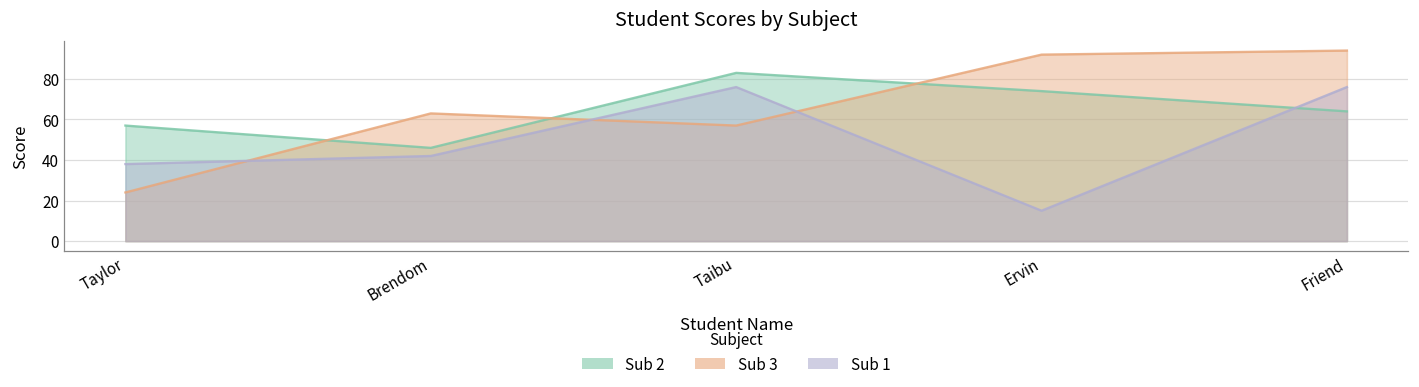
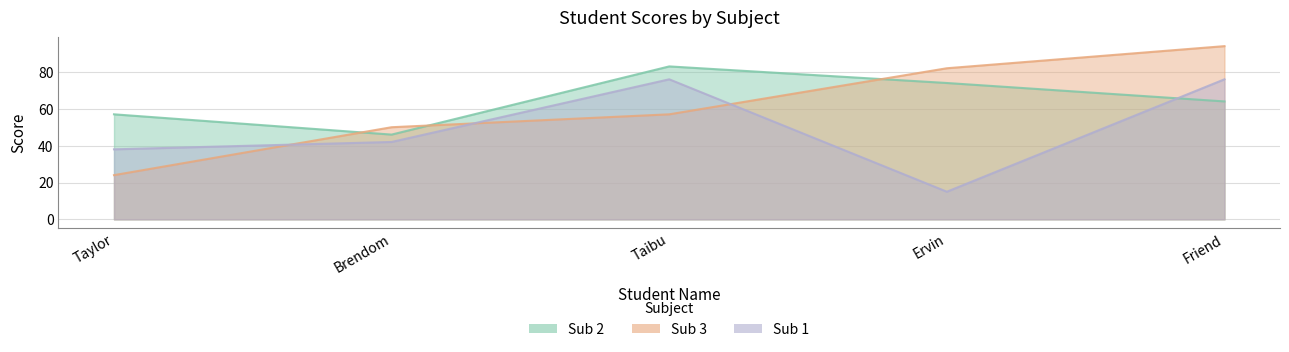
  {
    "Sub 3": {
      "Taylor": 24,
-     "Brendom": 63,
+     "Brendom": 50,
      "Taibu": 57,
-     "Ervin": 92,
+     "Ervin": 82,
      "Friend": 94
    }
  }
